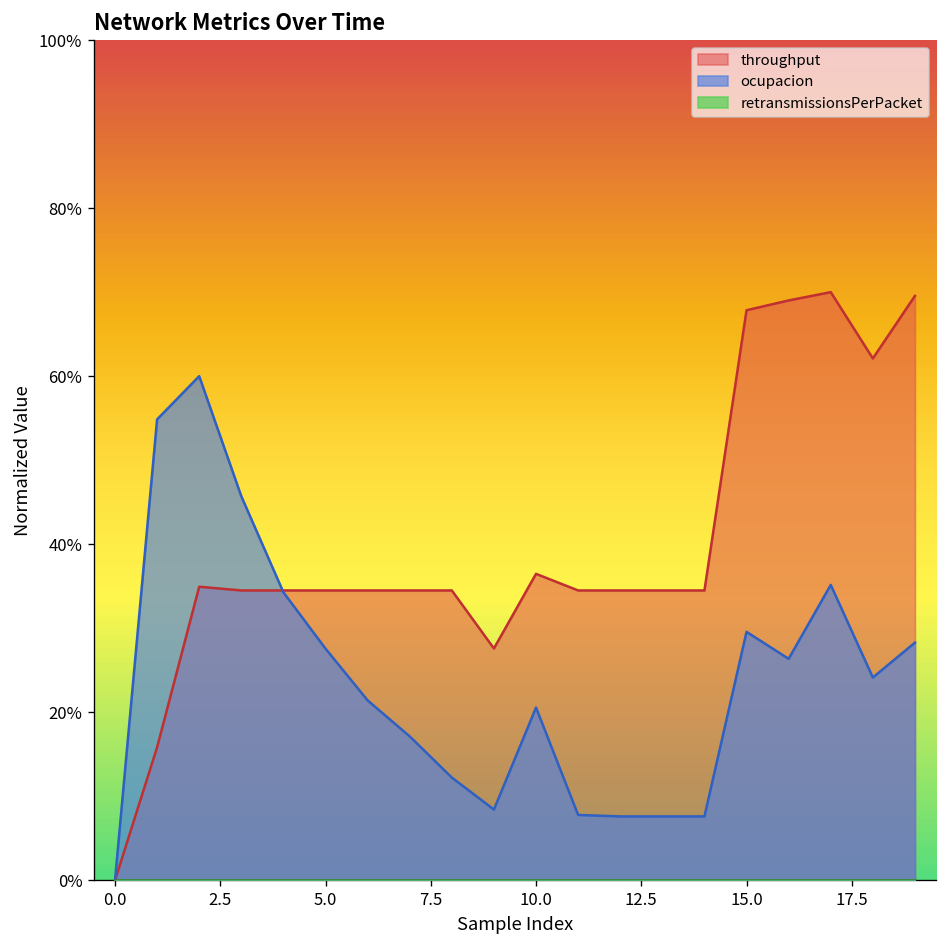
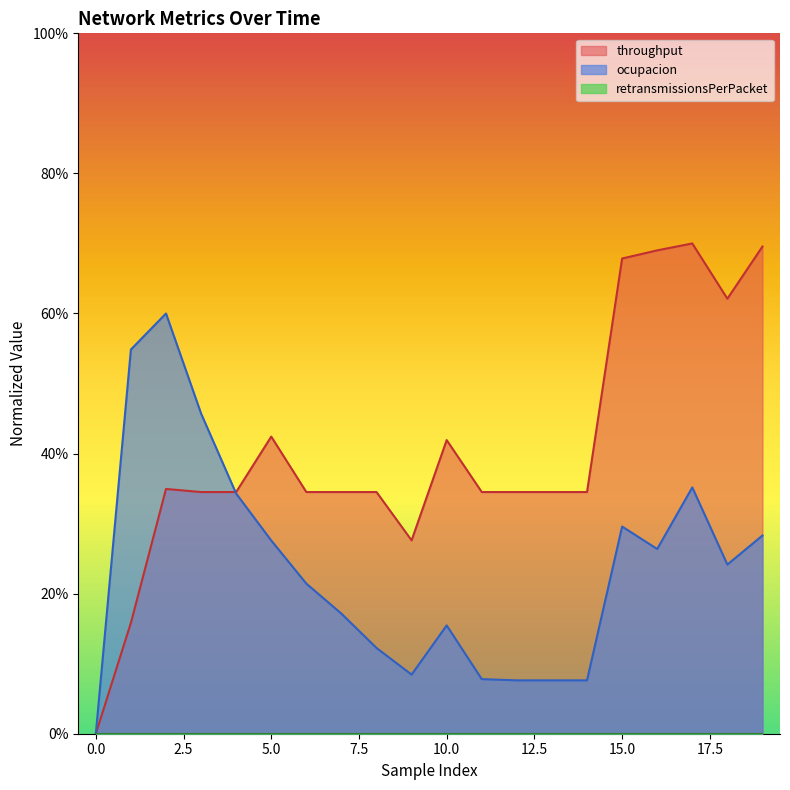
  {
    "throughput": {
-     "5.0": "35%",
-     "10.0": "36%",
+     "5.0": "42%",
+     "10.0": "42%",
      "15.0": "68%"
    },
    "ocupacion": {
      "5.0": "28%",
-     "10.0": "21%",
+     "10.0": "15%",
      "15.0": "30%"
    },
    "retransmissionsPerPacket": {
      "5.0": "0%",
      "10.0": "0%",
      "15.0": "0%"
    }
  }
